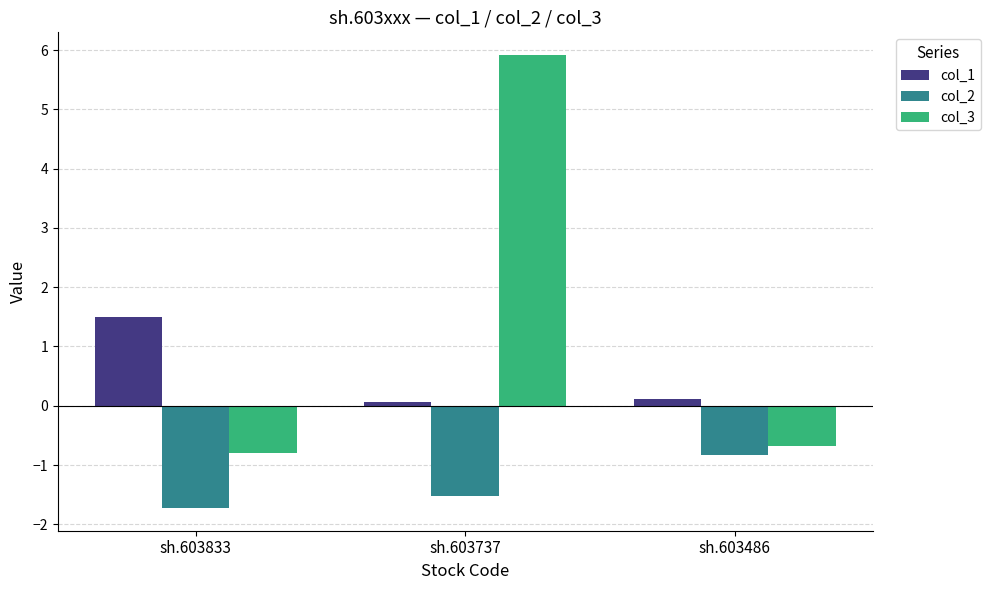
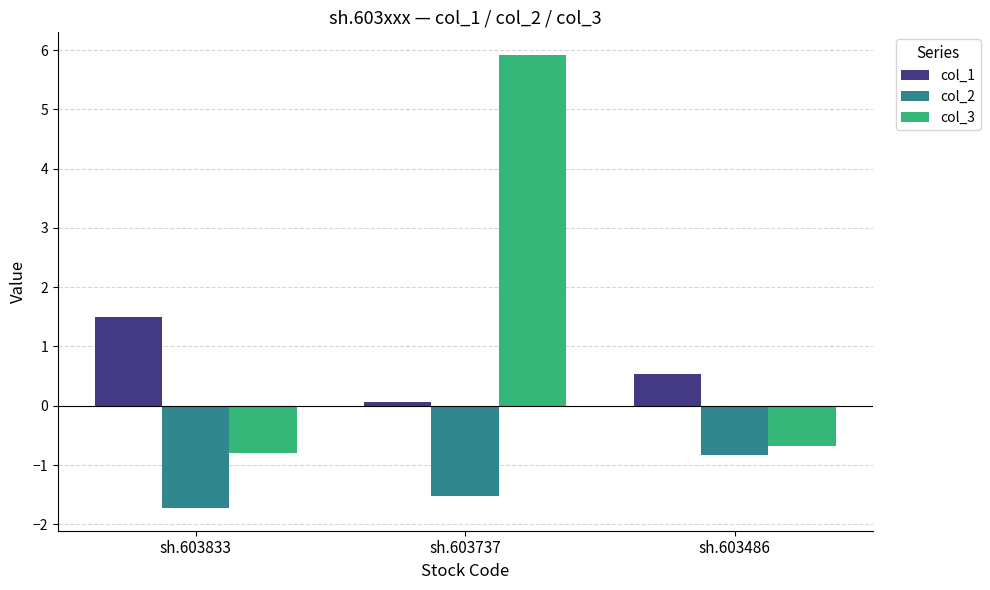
  {
    "col_1": {
      "sh.603833": 1.5,
      "sh.603737": 0.1,
-     "sh.603486": 0.1
+     "sh.603486": 0.5
    }
  }
